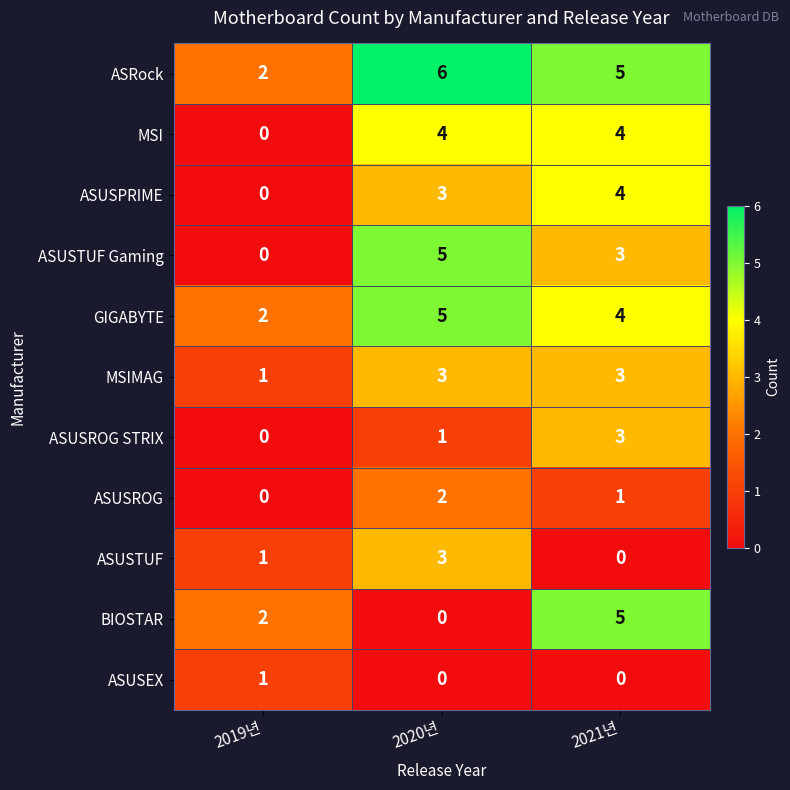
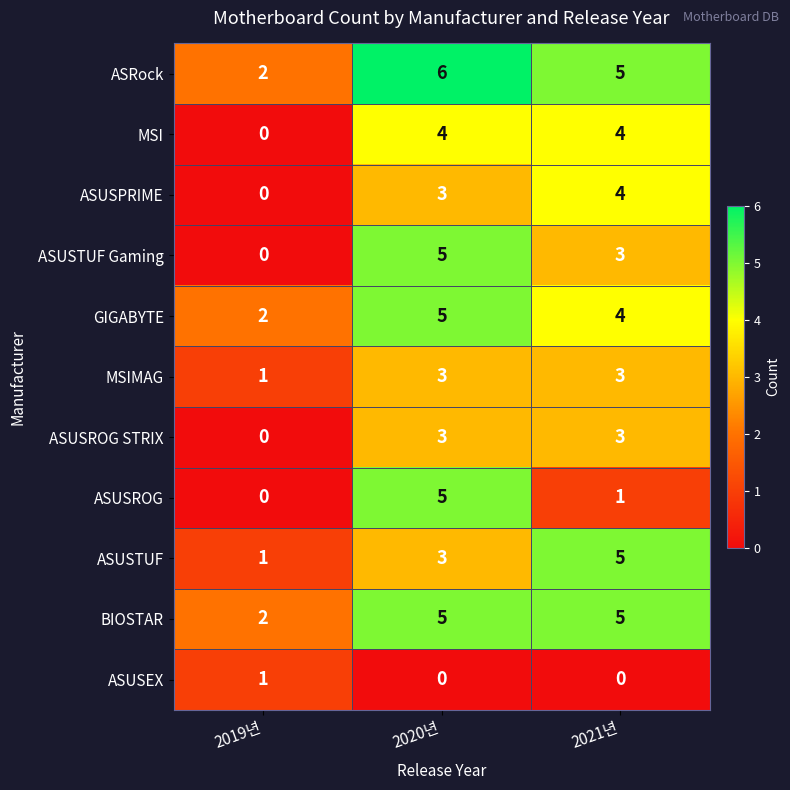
  {
    "ASRock": {
      "2019년": 2,
      "2020년": 6,
      "2021년": 5
    },
    "MSI": {
      "2019년": 0,
      "2020년": 4,
      "2021년": 4
    },
    "ASUSPRIME": {
      "2019년": 0,
      "2020년": 3,
      "2021년": 4
    },
    "ASUSTUF Gaming": {
      "2019년": 0,
      "2020년": 5,
      "2021년": 3
    },
    "GIGABYTE": {
      "2019년": 2,
      "2020년": 5,
      "2021년": 4
    },
    "MSIMAG": {
      "2019년": 1,
      "2020년": 3,
      "2021년": 3
    },
    "ASUSROG STRIX": {
      "2019년": 0,
-     "2020년": 1,
+     "2020년": 3,
      "2021년": 3
    },
    "ASUSROG": {
      "2019년": 0,
-     "2020년": 2,
+     "2020년": 5,
      "2021년": 1
    },
    "ASUSTUF": {
      "2019년": 1,
      "2020년": 3,
-     "2021년": 0
+     "2021년": 5
    },
    "BIOSTAR": {
      "2019년": 2,
-     "2020년": 0,
+     "2020년": 5,
      "2021년": 5
    },
    "ASUSEX": {
      "2019년": 1,
      "2020년": 0,
      "2021년": 0
    }
  }
